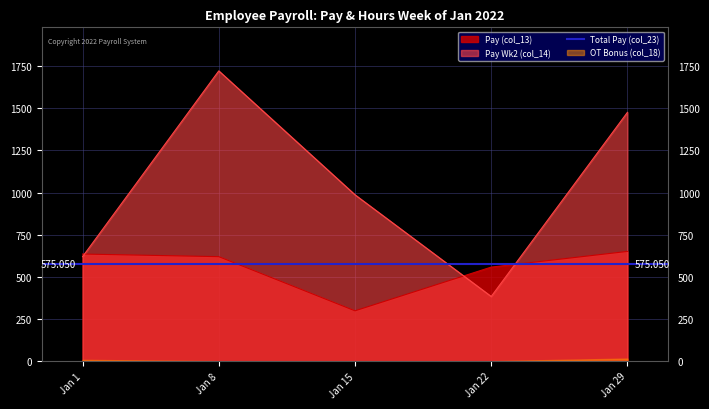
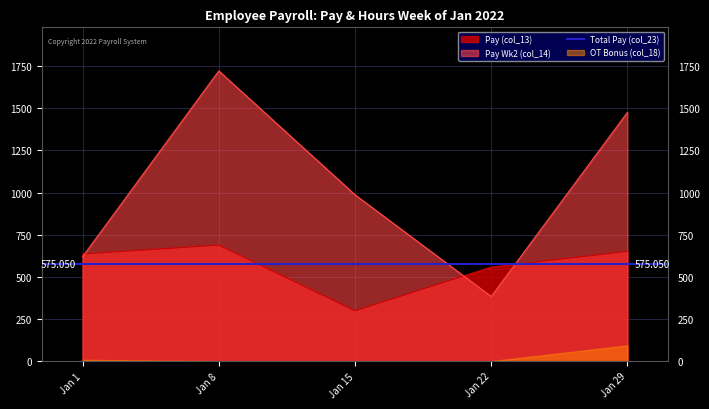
  {
    "Pay (col_13)": {
      "Jan 1": 640,
-     "Jan 8": 620,
+     "Jan 8": 690,
      "Jan 15": 300,
      "Jan 22": 560
    },
    "Pay Wk2 (col_14)": {
      "Jan 8": 1720,
      "Jan 15": 990,
      "Jan 22": 380,
      "Jan 29": 1480
    },
    "OT Bonus (col_18)": {
      "Jan 8": 0,
      "Jan 15": 0,
      "Jan 22": 0,
-     "Jan 29": 20
+     "Jan 29": 90
    }
  }
